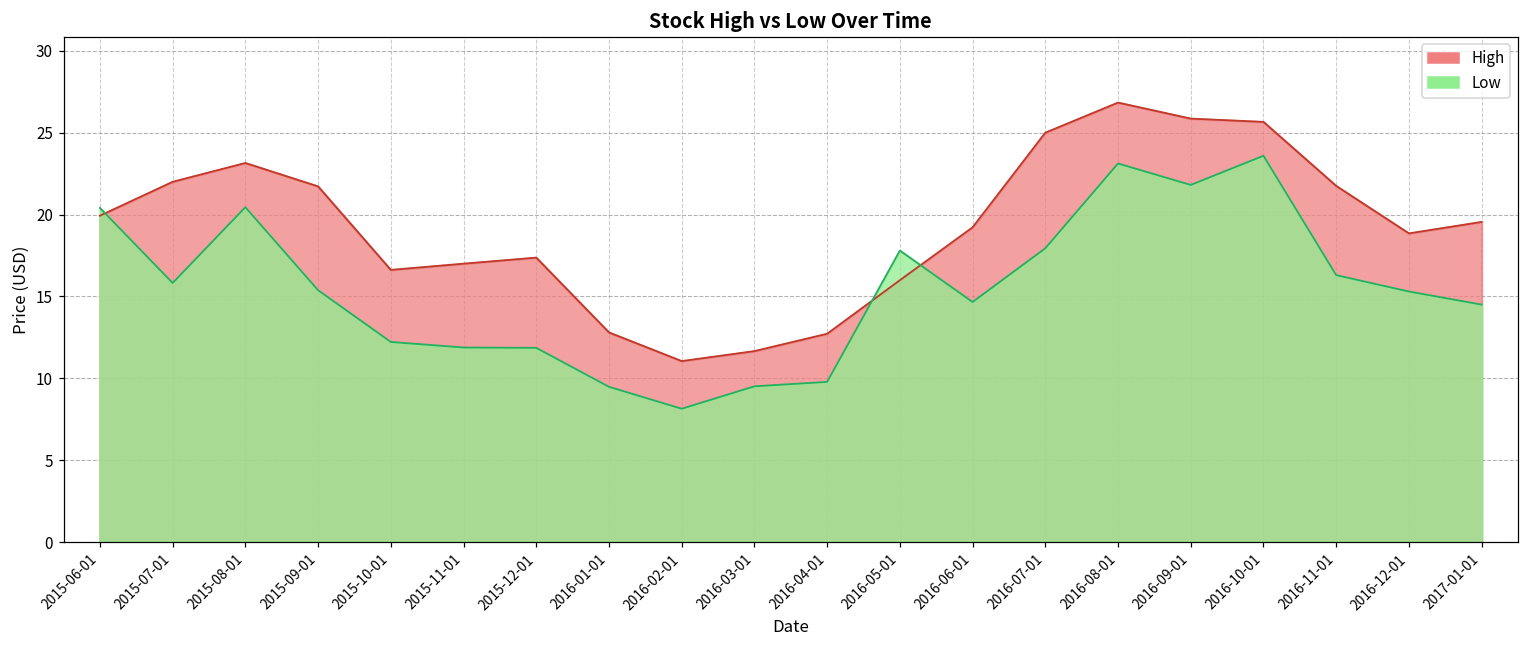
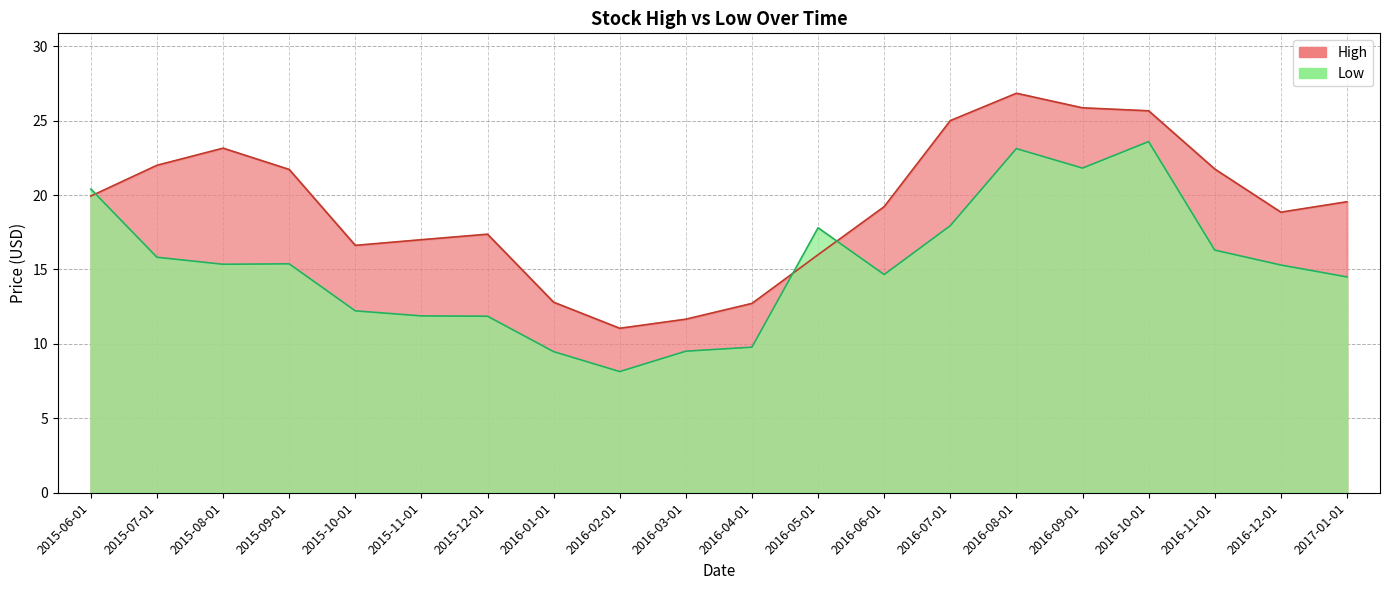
  {
    "High": {
      "2015-06-01": 19.9,
      "2015-07-01": 22.0,
      "2015-08-01": 23.2,
      "2015-09-01": 21.7,
      "2015-10-01": 16.6,
      "2015-11-01": 17.0,
      "2015-12-01": 17.4,
      "2016-01-01": 12.8,
      "2016-02-01": 11.1,
      "2016-03-01": 11.7,
      "2016-04-01": 12.7,
      "2016-05-01": 16.0,
      "2016-06-01": 19.2,
      "2016-07-01": 25.0,
      "2016-08-01": 26.8,
      "2016-09-01": 25.9,
      "2016-10-01": 25.7,
      "2016-11-01": 21.8,
      "2016-12-01": 18.9,
      "2017-01-01": 19.5
    },
    "Low": {
      "2015-06-01": 20.4,
      "2015-07-01": 15.8,
-     "2015-08-01": 20.5,
+     "2015-08-01": 15.4,
      "2015-09-01": 15.4,
      "2015-10-01": 12.2,
      "2015-11-01": 11.9,
      "2015-12-01": 11.9,
      "2016-01-01": 9.5,
      "2016-02-01": 8.1,
      "2016-03-01": 9.5,
      "2016-04-01": 9.8,
      "2016-05-01": 17.8,
      "2016-06-01": 14.7,
      "2016-07-01": 17.9,
      "2016-08-01": 23.1,
      "2016-09-01": 21.8,
      "2016-10-01": 23.6,
      "2016-11-01": 16.3,
      "2016-12-01": 15.3,
      "2017-01-01": 14.5
    }
  }
